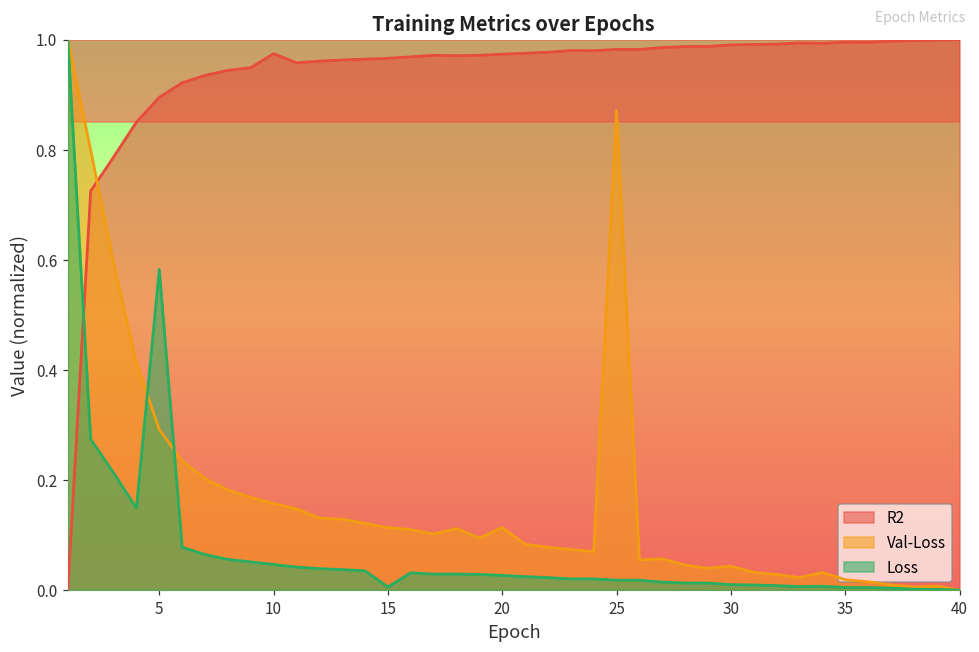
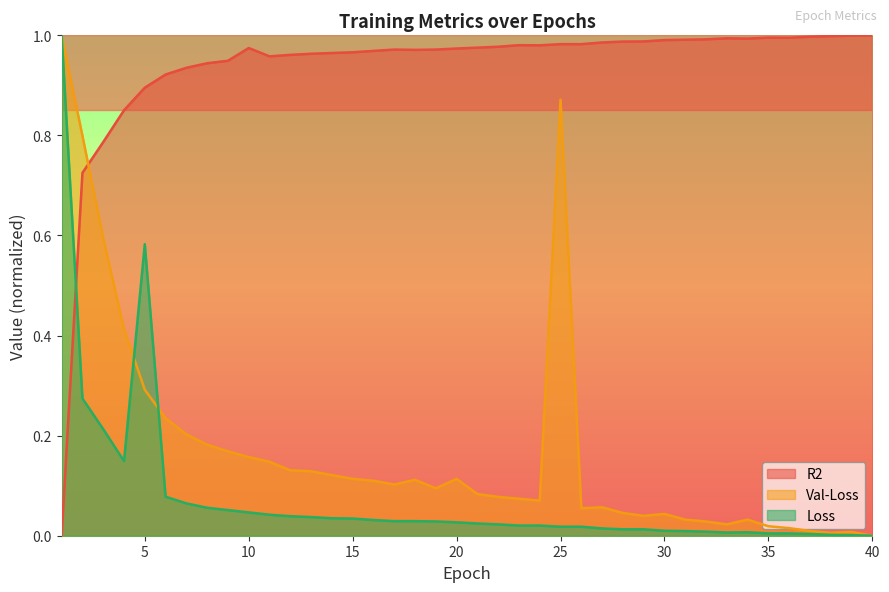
  {
    "Val-Loss": {
      "5": 0.29,
      "10": 0.16,
      "15": 0.11,
      "20": 0.11,
      "30": 0.04
    },
    "Loss": {
      "5": 0.58,
      "10": 0.05,
-     "15": 0.01,
+     "15": 0.03,
      "20": 0.03,
      "25": 0.02,
      "30": 0.01,
      "35": 0.00
    }
  }
